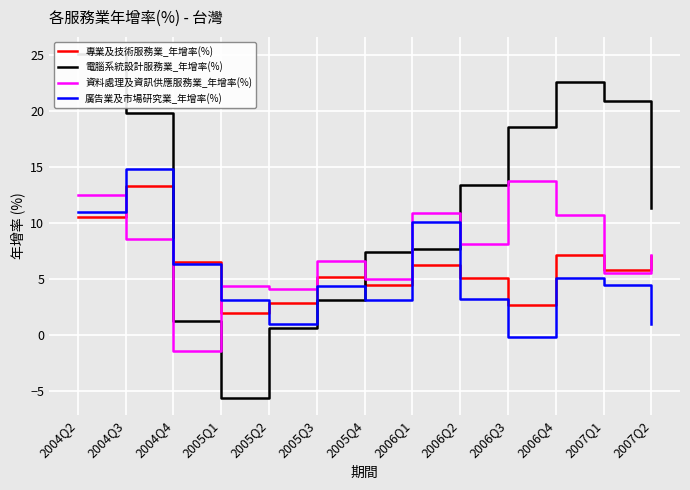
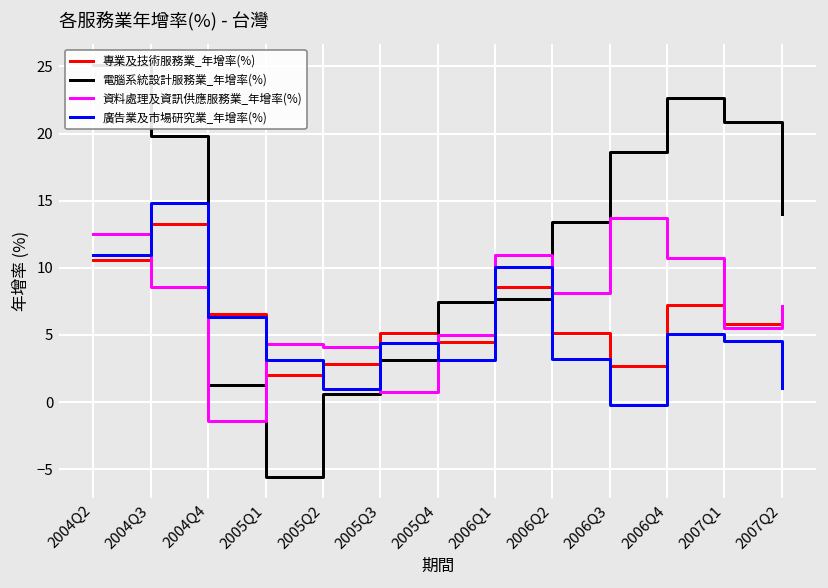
  {
    "專業及技術服務業_年增率(%)": {
      "2004Q2": 10.6,
      "2004Q3": 13.3,
      "2005Q1": 2.0,
      "2005Q2": 2.9,
      "2005Q3": 5.2,
      "2005Q4": 4.4,
-     "2006Q1": 6.2,
+     "2006Q1": 8.6,
      "2006Q2": 5.1,
      "2006Q3": 2.7,
      "2006Q4": 7.2,
      "2007Q1": 5.8
    },
    "電腦系統設計服務業_年增率(%)": {
      "2004Q3": 19.8,
      "2004Q4": 1.3,
      "2005Q1": -5.6,
      "2005Q2": 0.6,
      "2005Q3": 3.1,
      "2005Q4": 7.5,
      "2006Q1": 7.7,
      "2006Q2": 13.4,
      "2006Q3": 18.6,
      "2006Q4": 22.6,
      "2007Q1": 20.9,
-     "2007Q2": 11.4
+     "2007Q2": 14.0
    },
    "資料處理及資訊供應服務業_年增率(%)": {
      "2004Q2": 12.6,
      "2004Q3": 8.6,
      "2004Q4": -1.4,
      "2005Q1": 4.3,
      "2005Q2": 4.1,
-     "2005Q3": 6.6,
+     "2005Q3": 0.7,
      "2005Q4": 5.0,
      "2006Q1": 10.9,
      "2006Q2": 8.2,
      "2006Q3": 13.7,
      "2006Q4": 10.7,
      "2007Q1": 5.6
    },
    "廣告業及市場研究業_年增率(%)": {
      "2004Q2": 11.0,
      "2004Q3": 14.9,
      "2005Q1": 3.1,
      "2005Q2": 1.0,
      "2005Q3": 4.4,
      "2005Q4": 3.1,
      "2006Q1": 10.1,
      "2006Q2": 3.2,
      "2006Q3": -0.2,
      "2006Q4": 5.1,
      "2007Q1": 4.5,
      "2007Q2": 1.0
    }
  }
